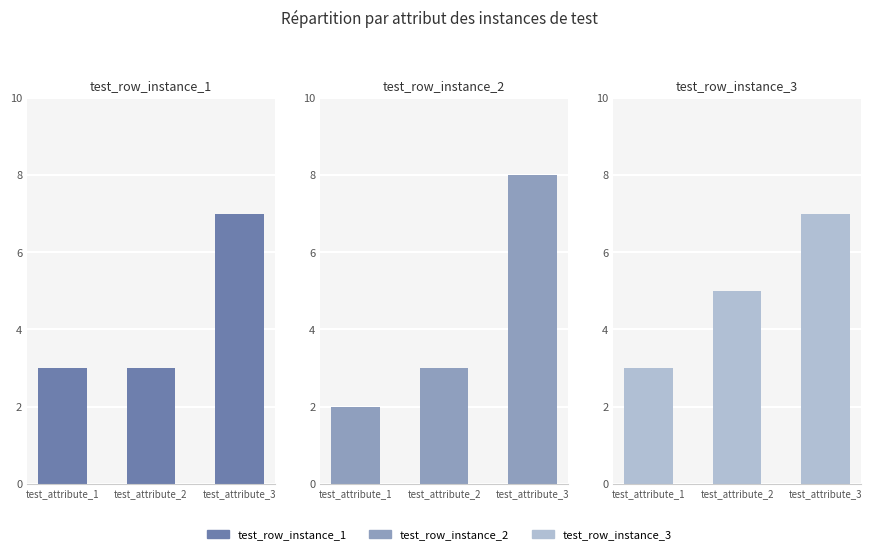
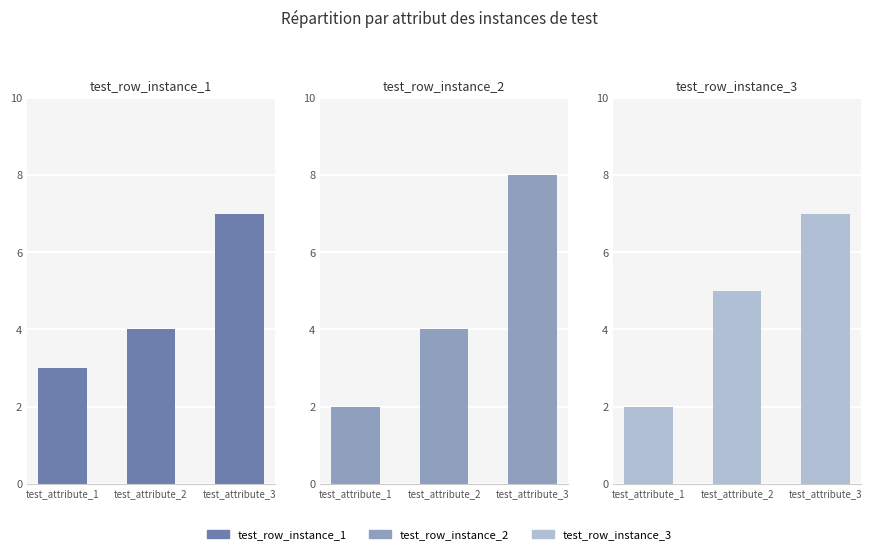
  {
    "test_row_instance_1": {
      "test_attribute_1": 3,
-     "test_attribute_2": 3,
+     "test_attribute_2": 4,
      "test_attribute_3": 7
    },
    "test_row_instance_2": {
      "test_attribute_1": 2,
-     "test_attribute_2": 3,
+     "test_attribute_2": 4,
      "test_attribute_3": 8
    },
    "test_row_instance_3": {
-     "test_attribute_1": 3,
+     "test_attribute_1": 2,
      "test_attribute_2": 5,
      "test_attribute_3": 7
    }
  }
